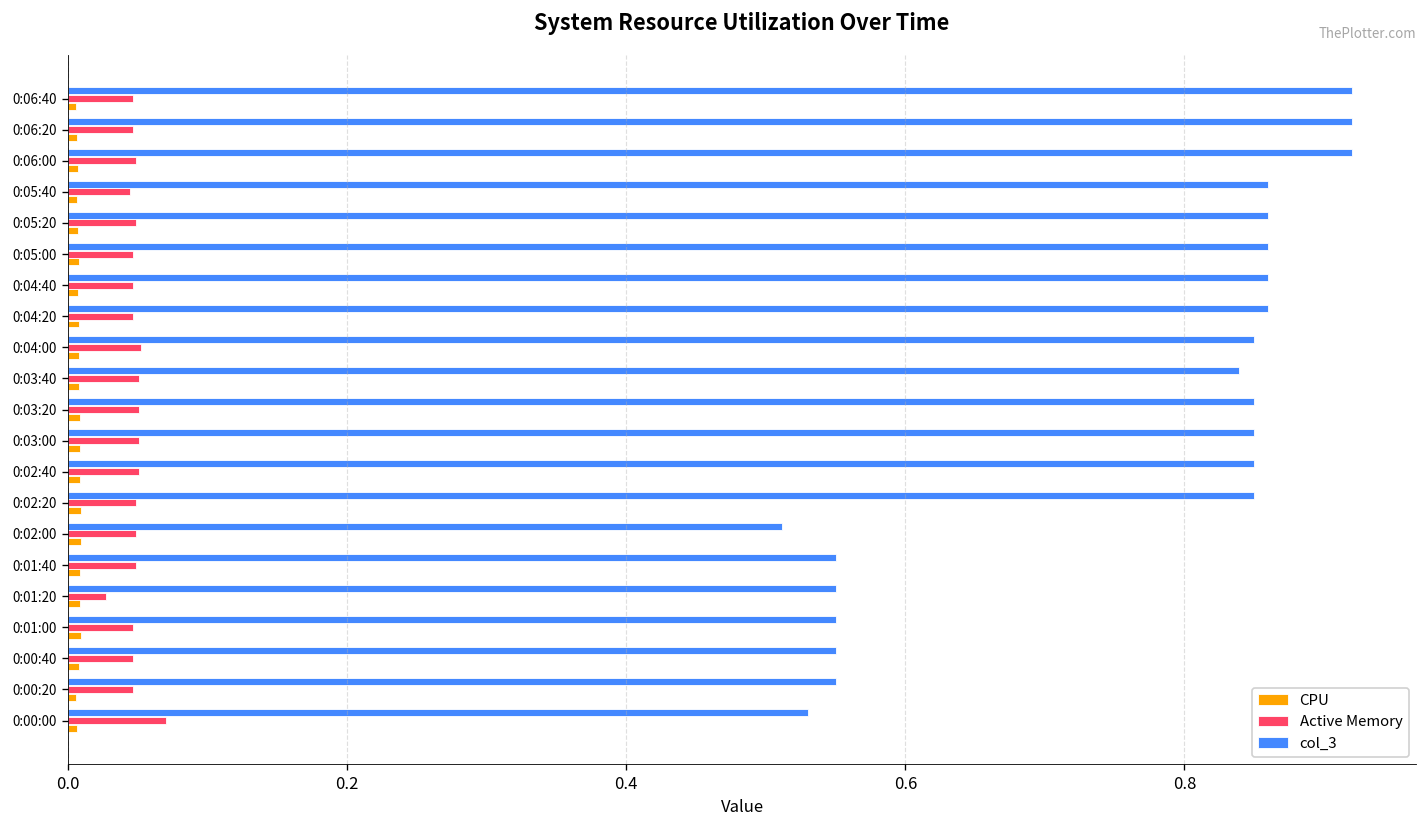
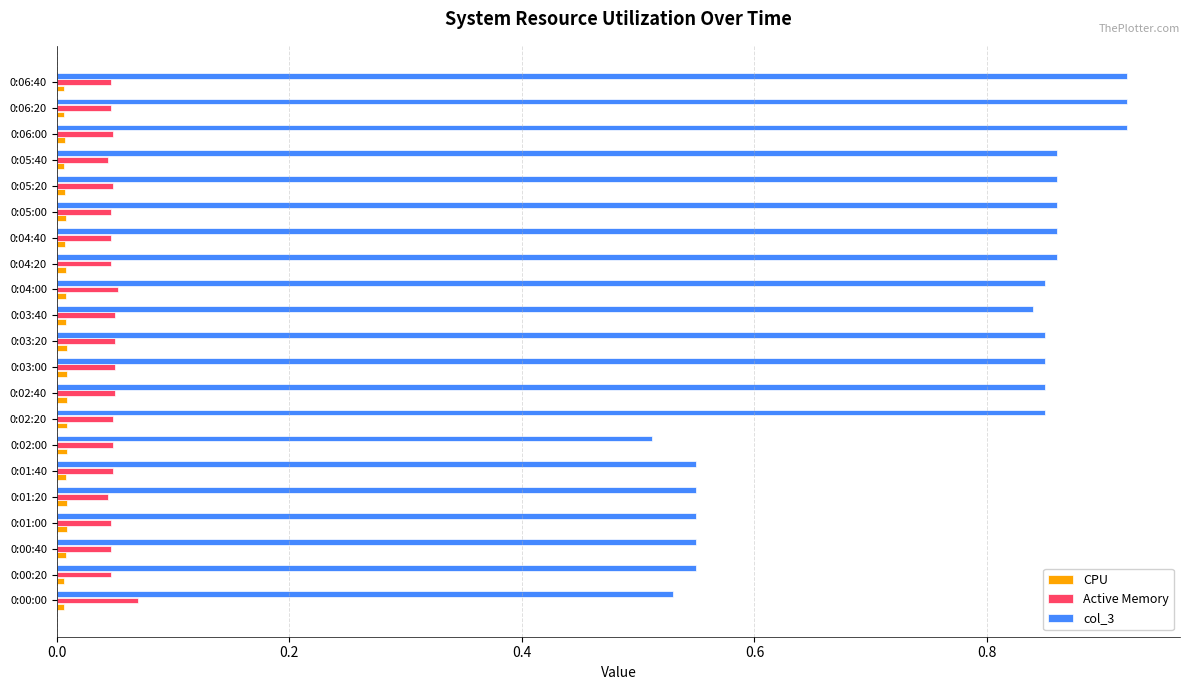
  {
    "CPU": {
      "0:06:40": 0.006,
      "0:06:20": 0.006,
      "0:06:00": 0.007,
      "0:05:40": 0.006,
      "0:05:20": 0.007,
      "0:05:00": 0.007,
      "0:04:40": 0.007,
      "0:04:20": 0.008,
      "0:04:00": 0.008,
      "0:03:40": 0.008,
      "0:03:20": 0.009,
      "0:03:00": 0.008,
      "0:02:40": 0.009,
      "0:02:20": 0.009,
      "0:02:00": 0.009,
      "0:01:40": 0.008,
      "0:01:20": 0.009,
      "0:01:00": 0.009,
      "0:00:40": 0.008,
      "0:00:20": 0.006,
      "0:00:00": 0.006
    },
    "Active Memory": {
      "0:06:40": 0.046,
      "0:06:20": 0.046,
      "0:06:00": 0.048,
      "0:05:40": 0.044,
      "0:05:20": 0.048,
      "0:05:00": 0.046,
      "0:04:40": 0.046,
      "0:04:20": 0.046,
      "0:04:00": 0.052,
      "0:03:40": 0.050,
      "0:03:20": 0.050,
      "0:03:00": 0.050,
      "0:02:40": 0.050,
      "0:02:20": 0.048,
      "0:02:00": 0.048,
      "0:01:40": 0.048,
-     "0:01:20": 0.027,
+     "0:01:20": 0.044,
      "0:01:00": 0.046,
      "0:00:40": 0.046,
      "0:00:20": 0.046,
      "0:00:00": 0.070
    },
    "col_3": {
      "0:06:40": 0.920,
      "0:06:20": 0.920,
      "0:06:00": 0.920,
      "0:05:40": 0.860,
      "0:05:20": 0.860,
      "0:05:00": 0.860,
      "0:04:40": 0.860,
      "0:04:20": 0.860,
      "0:04:00": 0.850,
      "0:03:40": 0.839,
      "0:03:20": 0.850,
      "0:03:00": 0.850,
      "0:02:40": 0.850,
      "0:02:20": 0.850,
      "0:02:00": 0.512,
      "0:01:40": 0.550,
      "0:01:20": 0.550,
      "0:01:00": 0.550,
      "0:00:40": 0.550,
      "0:00:20": 0.550,
      "0:00:00": 0.530
    }
  }
